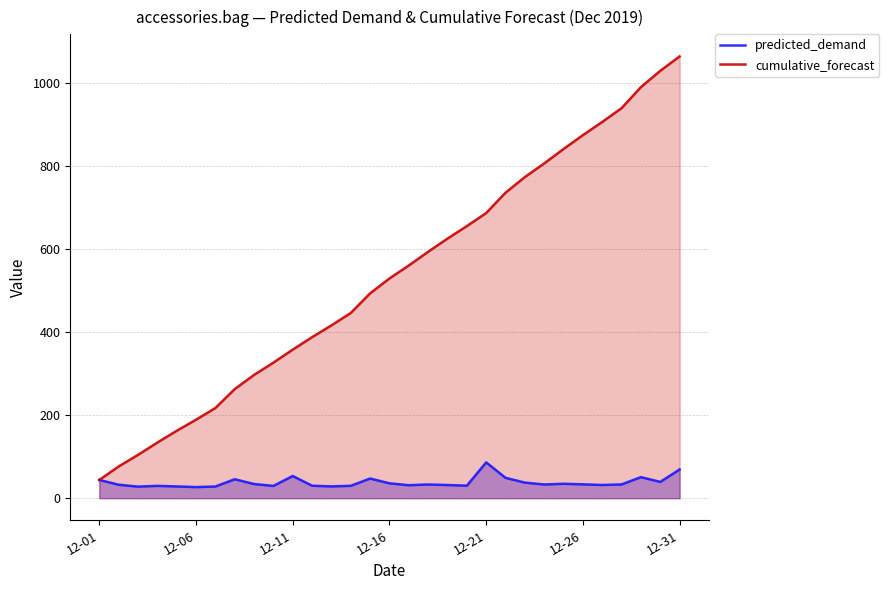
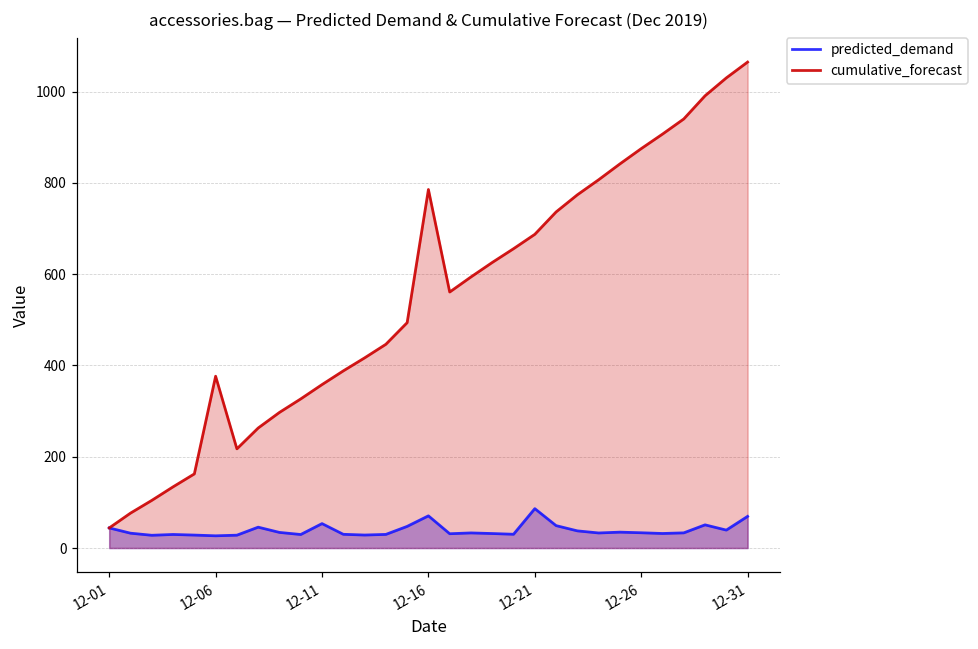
  {
    "predicted_demand": {
      "12-06": 30,
      "12-11": 50,
-     "12-16": 40,
+     "12-16": 70,
      "12-21": 90,
      "12-26": 30,
      "12-31": 70
    },
    "cumulative_forecast": {
-     "12-06": 190,
+     "12-06": 380,
      "12-11": 360,
-     "12-16": 530,
+     "12-16": 790,
      "12-21": 690,
      "12-26": 880,
      "12-31": 1060
    }
  }
